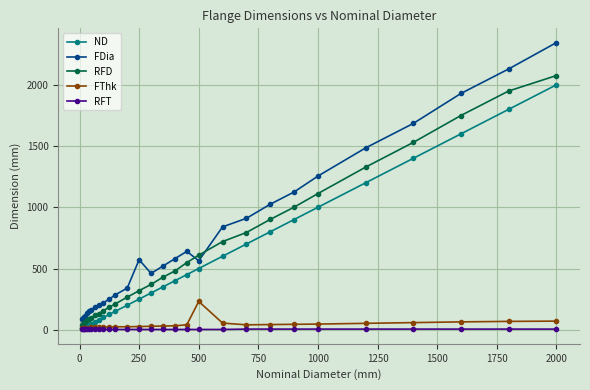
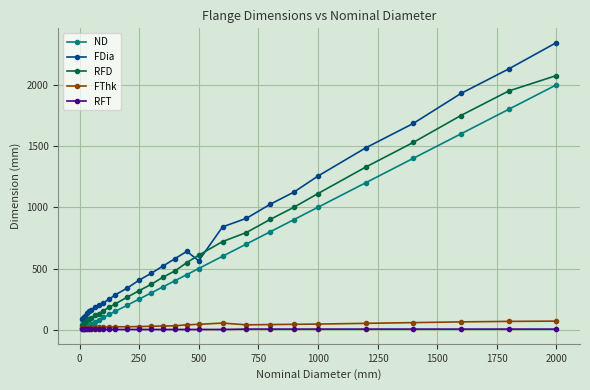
  {
    "ND": {
      "250": 250,
      "500": 500,
      "1000": 1000,
      "2000": 2000
    },
    "FDia": {
-     "250": 570,
+     "250": 410,
      "500": 560,
      "1000": 1260,
      "2000": 2350
    },
    "RFD": {
      "250": 320,
      "500": 610,
      "1000": 1110,
      "2000": 2080
    },
    "FThk": {
      "250": 30,
-     "500": 230,
+     "500": 40,
      "1000": 50,
      "2000": 70
    },
    "RFT": {
      "250": 0,
      "500": 0,
      "1000": 10,
      "2000": 10
    }
  }
